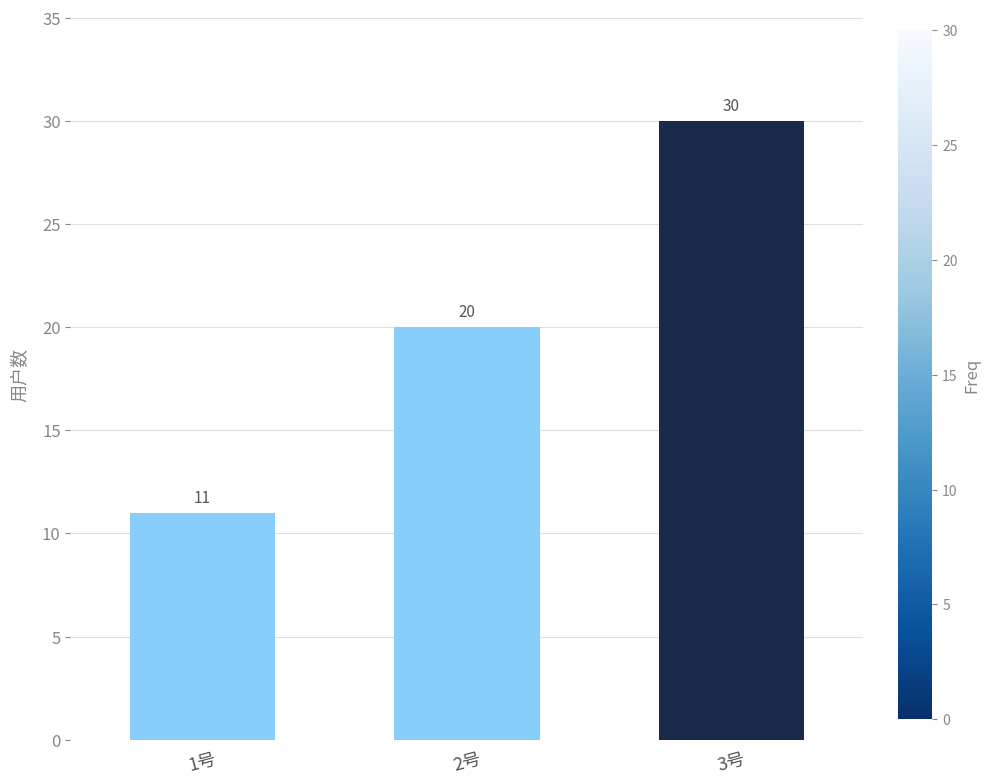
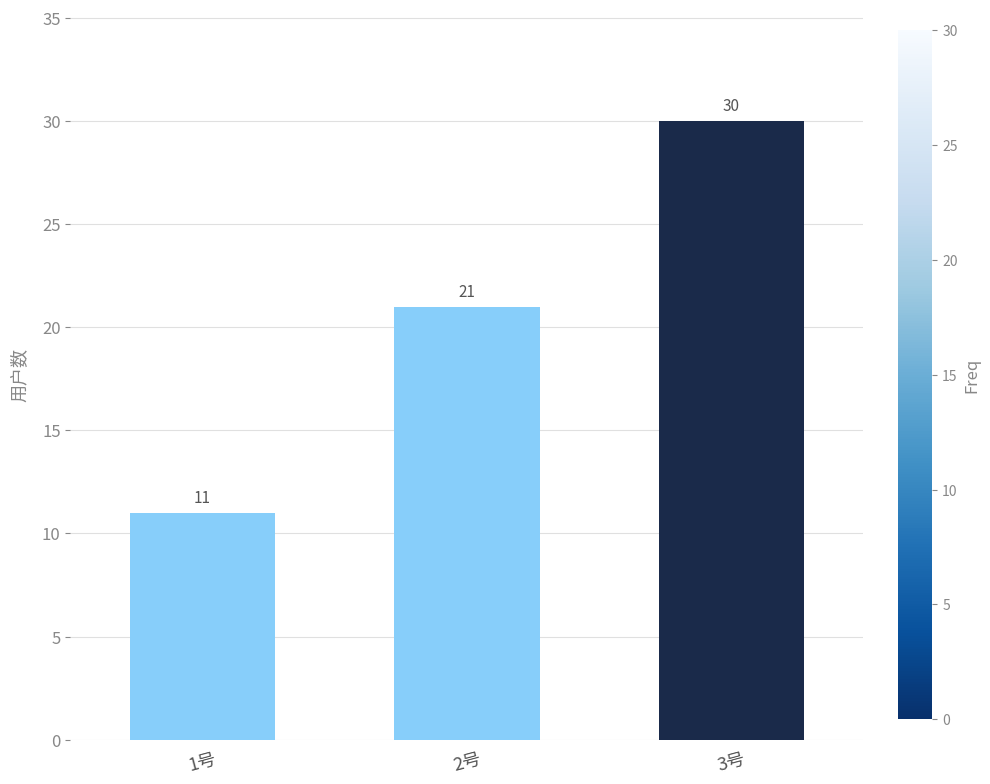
  {
    "1号": 11,
-   "2号": 20,
+   "2号": 21,
    "3号": 30
  }
